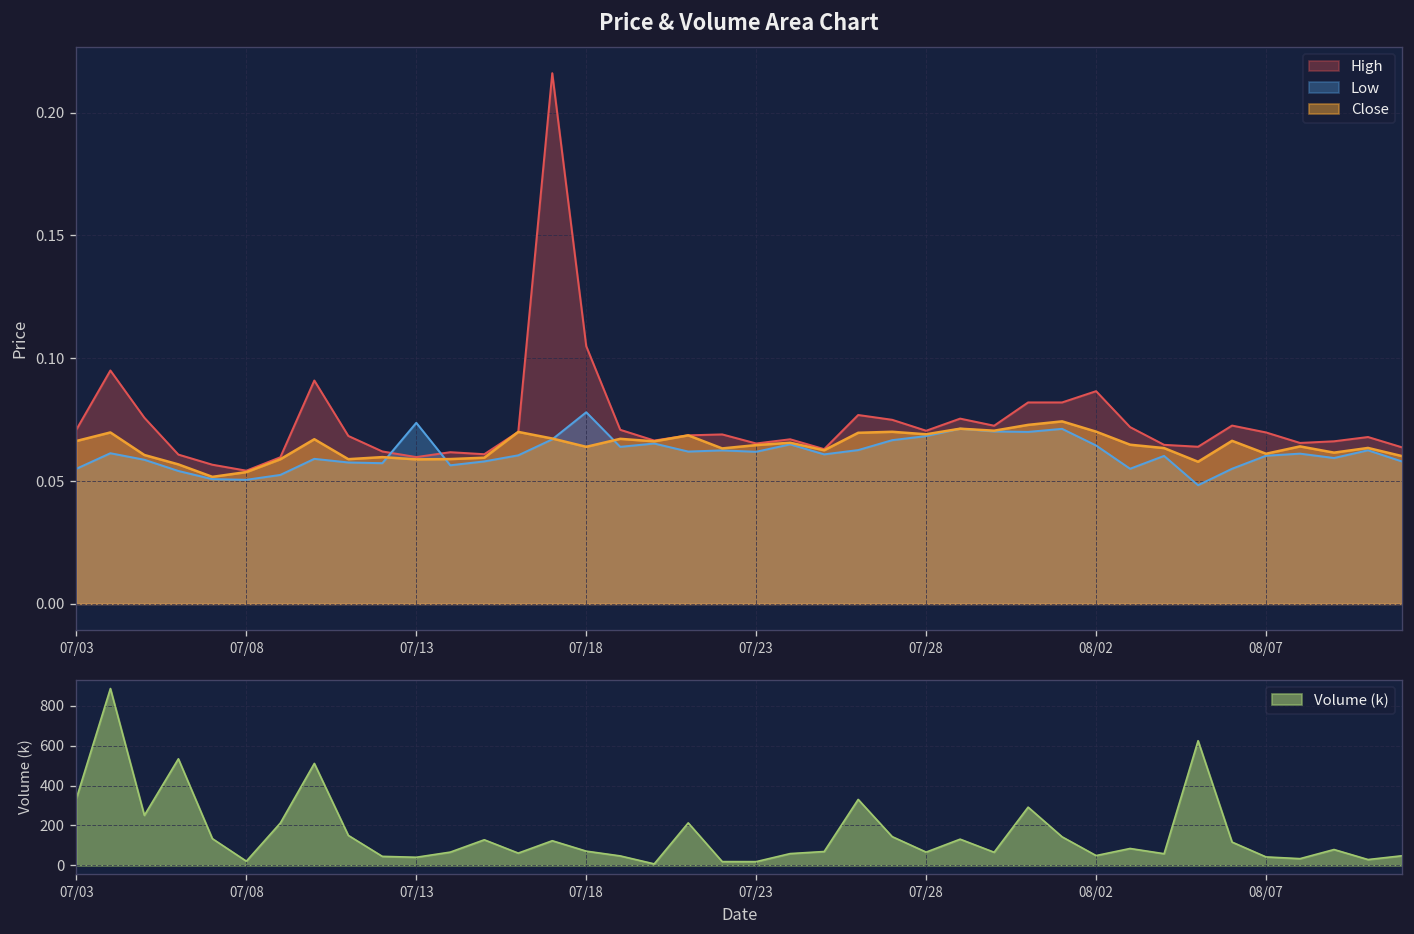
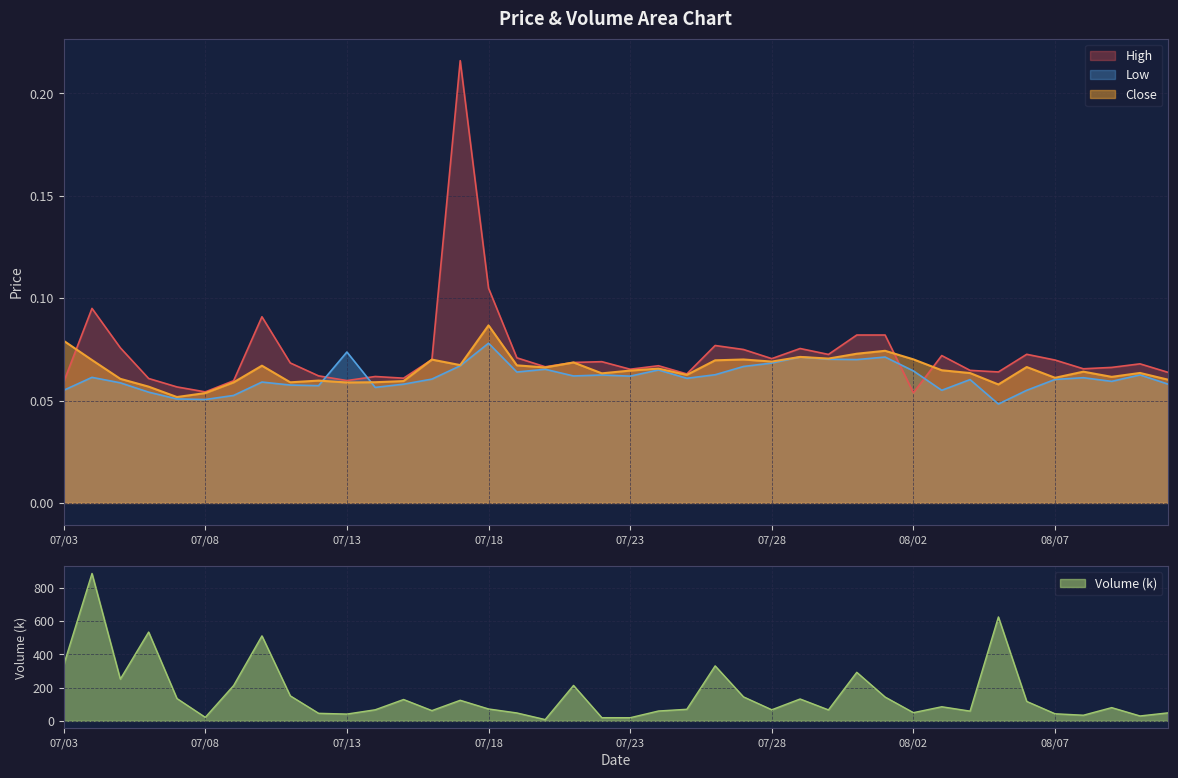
  {
    "Price & Volume Area Chart": {
      "High": {
-       "07/03": 0.071,
+       "07/03": 0.059,
        "07/18": 0.105,
        "07/28": 0.070,
-       "08/02": 0.087,
+       "08/02": 0.054,
        "08/07": 0.070
      },
      "Low": {
        "07/03": 0.055,
        "07/08": 0.051,
        "07/13": 0.074,
        "07/18": 0.078,
        "07/23": 0.062,
        "08/02": 0.064
      },
      "Close": {
-       "07/03": 0.066,
-       "07/18": 0.064,
+       "07/03": 0.079,
+       "07/18": 0.087,
        "08/02": 0.070
      }
    }
  }
